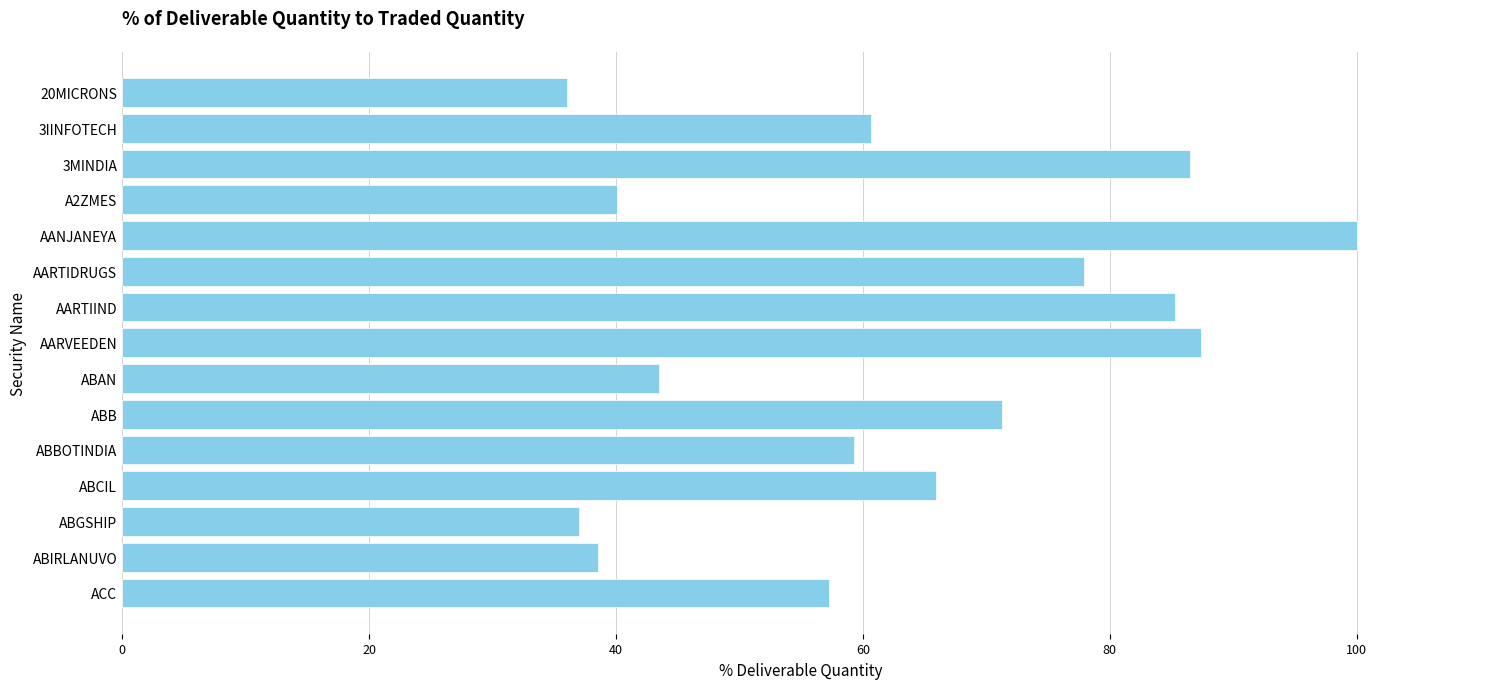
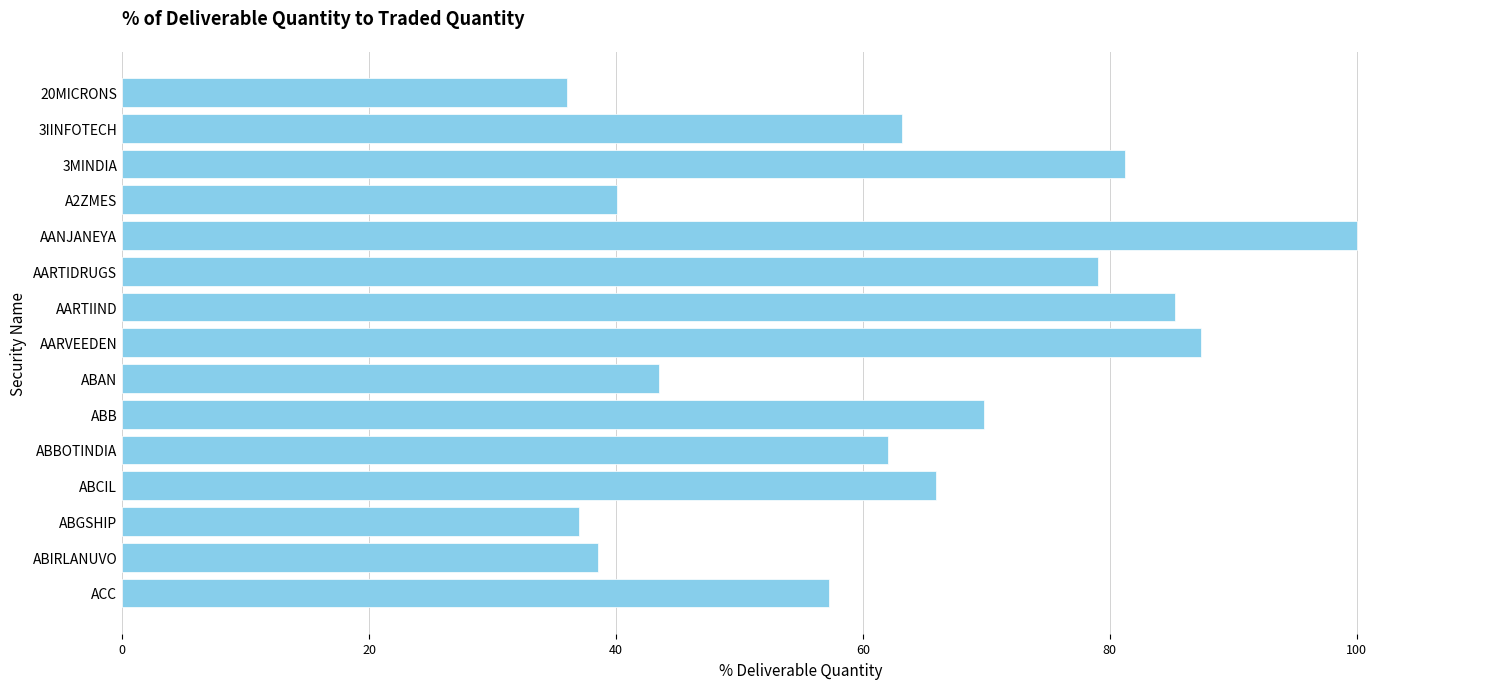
  {
    "20MICRONS": 36.0,
-   "3IINFOTECH": 60.7,
-   "3MINDIA": 86.5,
+   "3IINFOTECH": 63.1,
+   "3MINDIA": 81.2,
    "A2ZMES": 40.1,
    "AANJANEYA": 100.0,
-   "AARTIDRUGS": 77.9,
+   "AARTIDRUGS": 79.1,
    "AARTIIND": 85.3,
    "AARVEEDEN": 87.4,
    "ABAN": 43.5,
-   "ABB": 71.3,
-   "ABBOTINDIA": 59.3,
+   "ABB": 69.8,
+   "ABBOTINDIA": 62.0,
    "ABCIL": 66.0,
    "ABGSHIP": 37.0,
    "ABIRLANUVO": 38.6,
    "ACC": 57.3
  }
